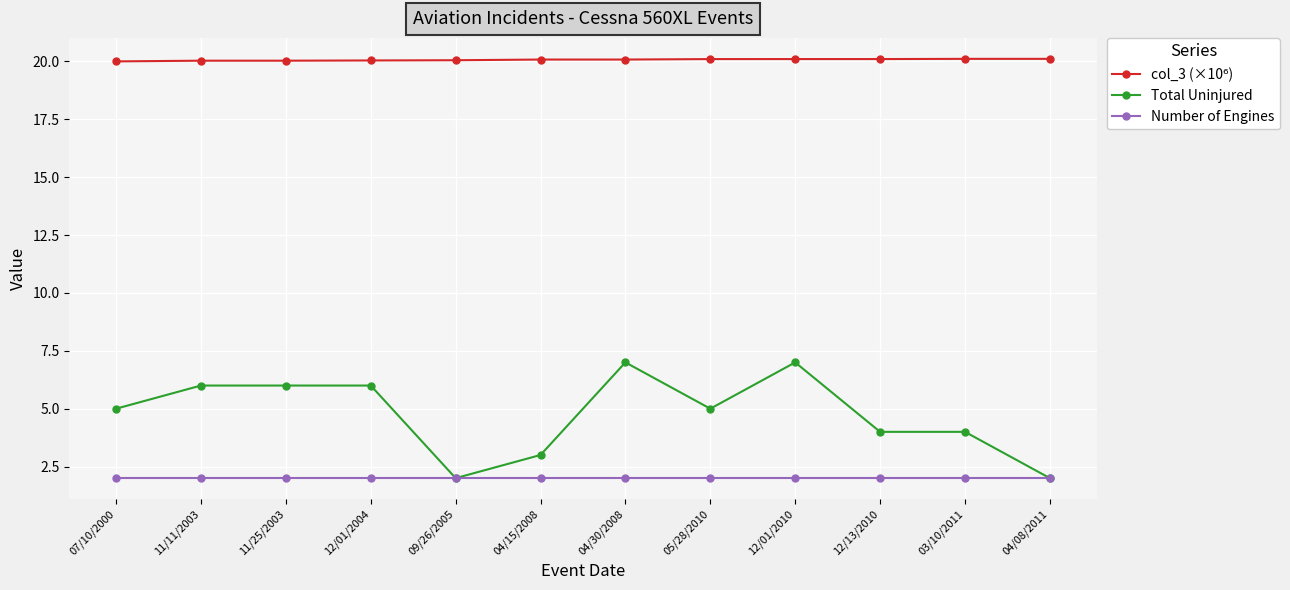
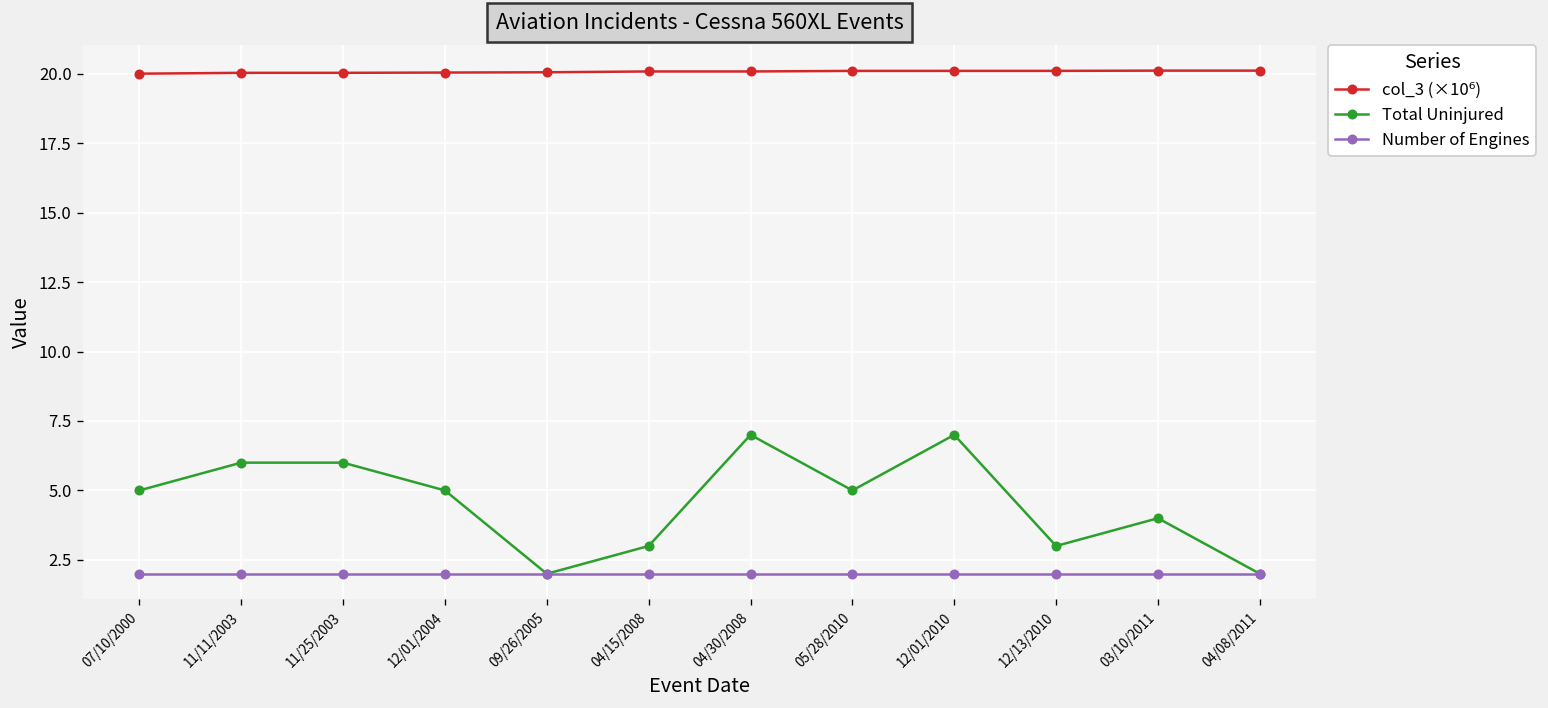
  {
    "col_3 (×10⁶)": {
      "07/10/2000": 20,
      "11/11/2003": 20,
      "11/25/2003": 20,
      "12/01/2004": 20,
      "09/26/2005": 20,
      "04/15/2008": 20,
      "04/30/2008": 20,
      "05/28/2010": 20,
      "12/01/2010": 20,
      "12/13/2010": 20,
      "03/10/2011": 20.1,
      "04/08/2011": 20.1
    },
    "Total Uninjured": {
      "07/10/2000": 5,
      "11/11/2003": 6,
      "11/25/2003": 6,
-     "12/01/2004": 6,
+     "12/01/2004": 5,
      "04/15/2008": 3,
      "04/30/2008": 7,
      "05/28/2010": 5,
      "12/01/2010": 7,
-     "12/13/2010": 4,
+     "12/13/2010": 3,
      "03/10/2011": 4
    },
    "Number of Engines": {
      "07/10/2000": 2,
      "11/11/2003": 2,
      "11/25/2003": 2,
      "12/01/2004": 2,
      "04/15/2008": 2,
      "04/30/2008": 2,
      "05/28/2010": 2,
      "12/01/2010": 2,
      "12/13/2010": 2,
      "03/10/2011": 2
    }
  }
